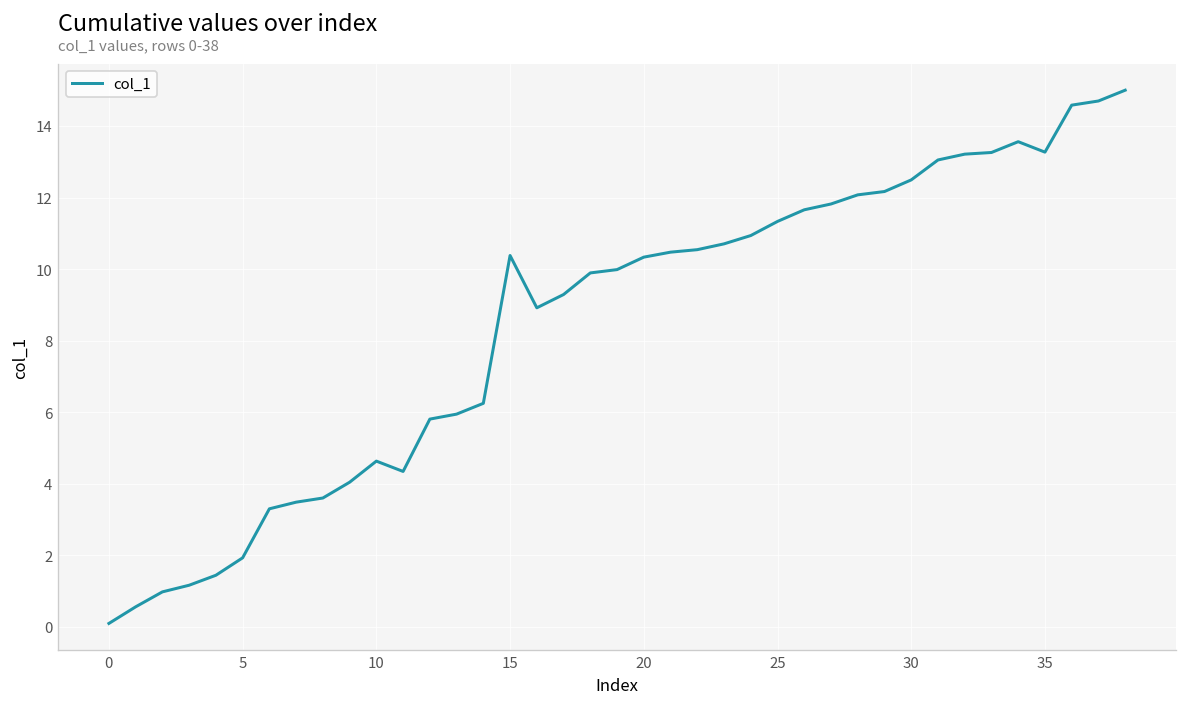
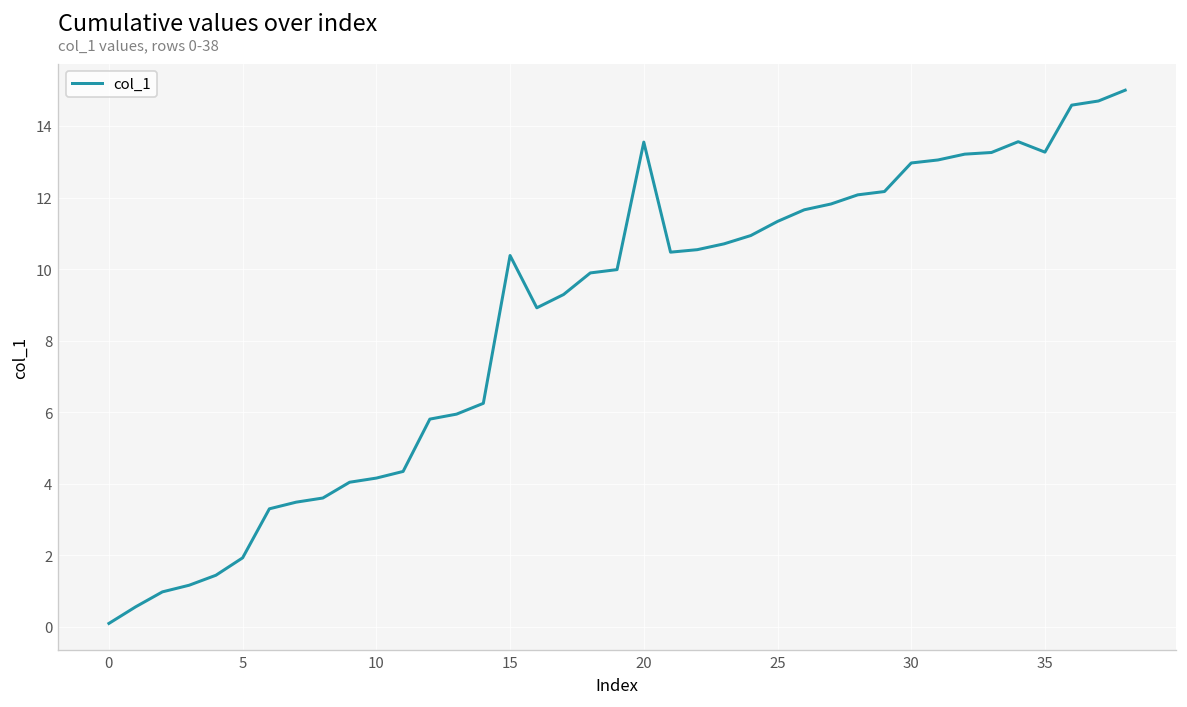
  {
    "0": 0.1,
    "5": 1.9,
-   "10": 4.6,
+   "10": 4.2,
    "15": 10.4,
-   "20": 10.3,
+   "20": 13.5,
    "25": 11.3,
-   "30": 12.5,
+   "30": 13.0,
    "35": 13.3
  }
